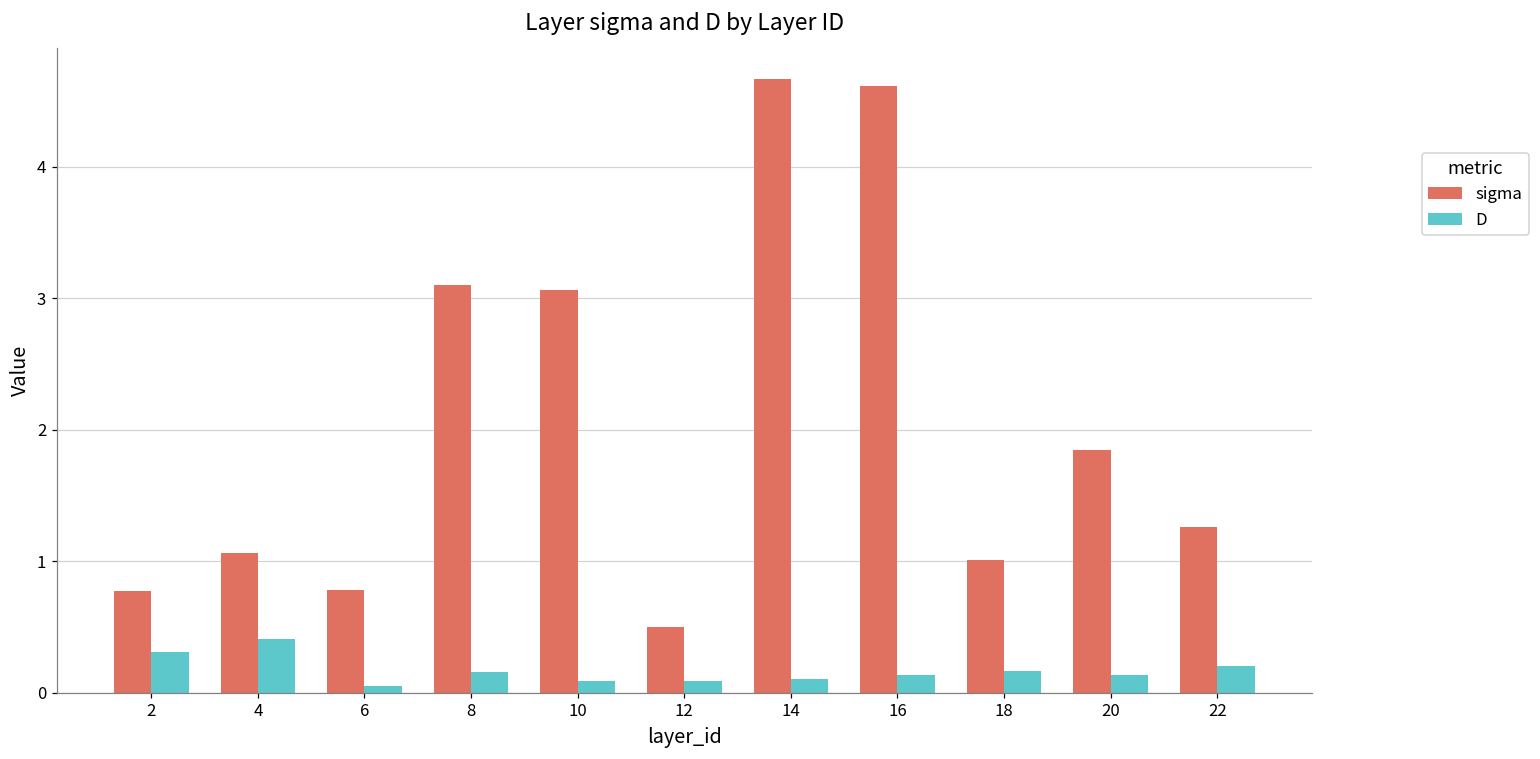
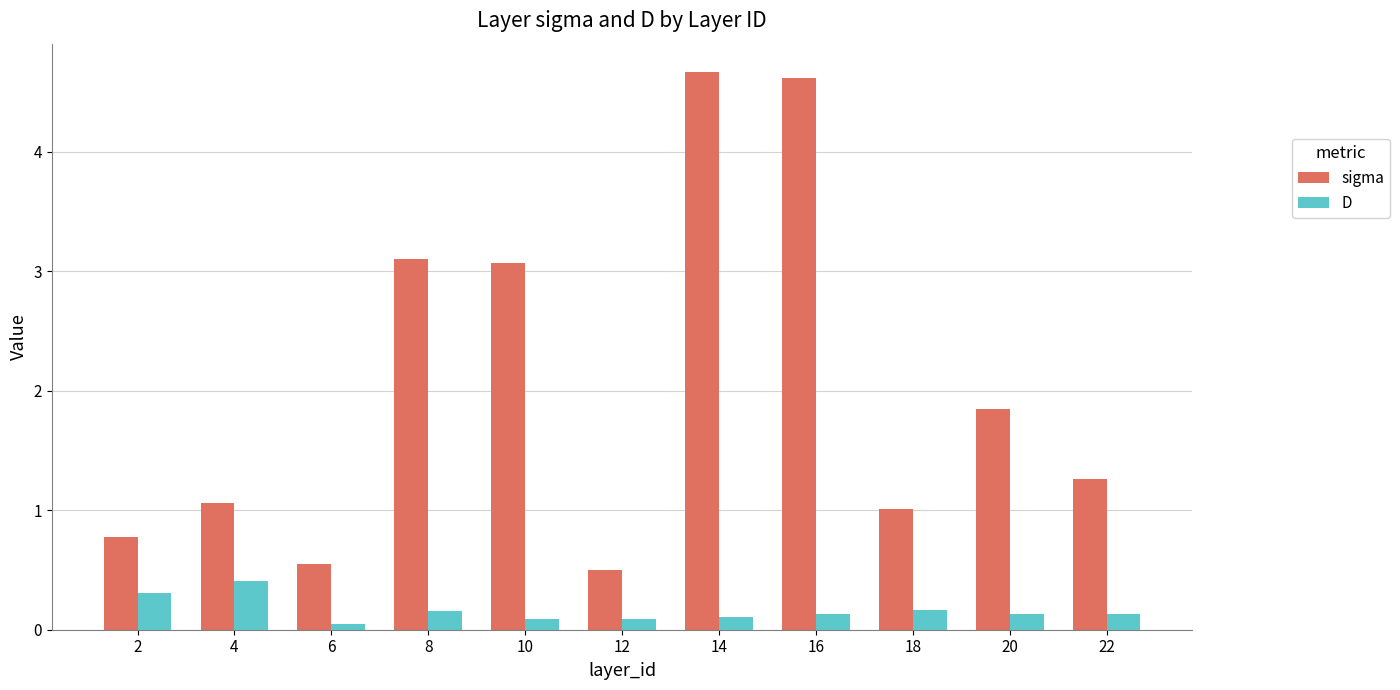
  {
    "sigma": {
      "2": 0.77,
      "4": 1.06,
-     "6": 0.78,
+     "6": 0.55,
      "8": 3.10,
      "10": 3.07,
      "12": 0.50,
      "14": 4.67,
      "16": 4.61,
      "18": 1.01,
      "20": 1.84,
      "22": 1.26
    },
    "D": {
      "2": 0.31,
      "4": 0.41,
      "6": 0.05,
      "8": 0.16,
      "10": 0.09,
      "12": 0.09,
      "14": 0.11,
      "16": 0.13,
      "18": 0.17,
      "20": 0.13,
-     "22": 0.20
+     "22": 0.13
    }
  }
